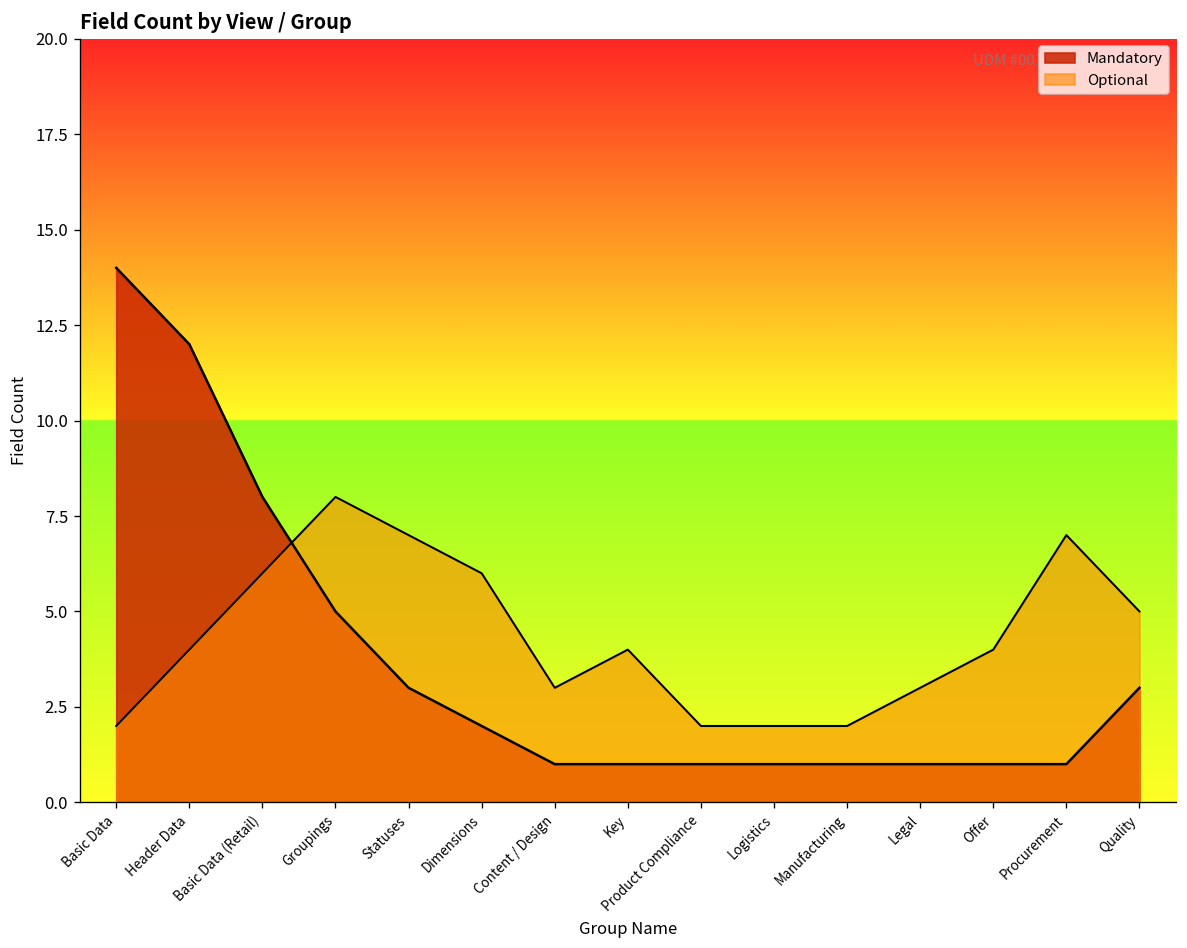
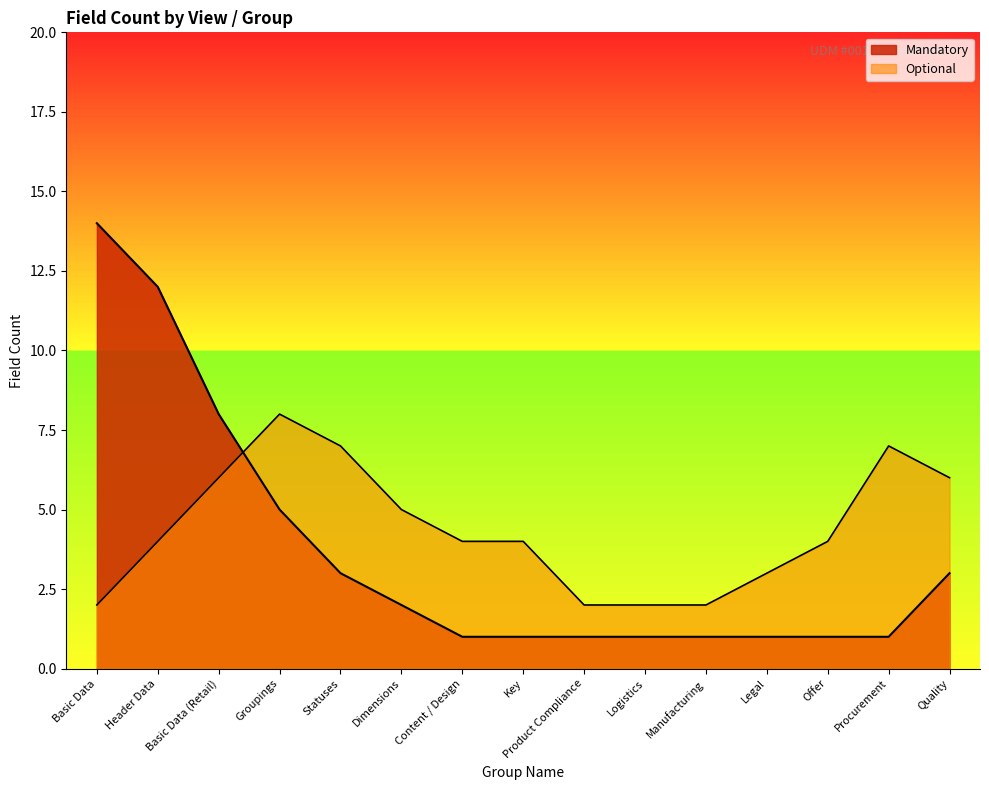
  {
    "Mandatory": {
      "Basic Data": 14,
      "Header Data": 12,
      "Basic Data (Retail)": 8,
      "Groupings": 5,
      "Statuses": 3,
      "Dimensions": 2,
      "Content / Design": 1,
      "Key": 1,
      "Product Compliance": 1,
      "Logistics": 1,
      "Manufacturing": 1,
      "Legal": 1,
      "Offer": 1,
      "Procurement": 1,
      "Quality": 3
    },
    "Optional": {
      "Basic Data": 2,
      "Header Data": 4,
      "Basic Data (Retail)": 6,
      "Groupings": 8,
      "Statuses": 7,
-     "Dimensions": 6,
-     "Content / Design": 3,
+     "Dimensions": 5,
+     "Content / Design": 4,
      "Key": 4,
      "Product Compliance": 2,
      "Logistics": 2,
      "Manufacturing": 2,
      "Legal": 3,
      "Offer": 4,
      "Procurement": 7,
-     "Quality": 5
+     "Quality": 6
    }
  }
